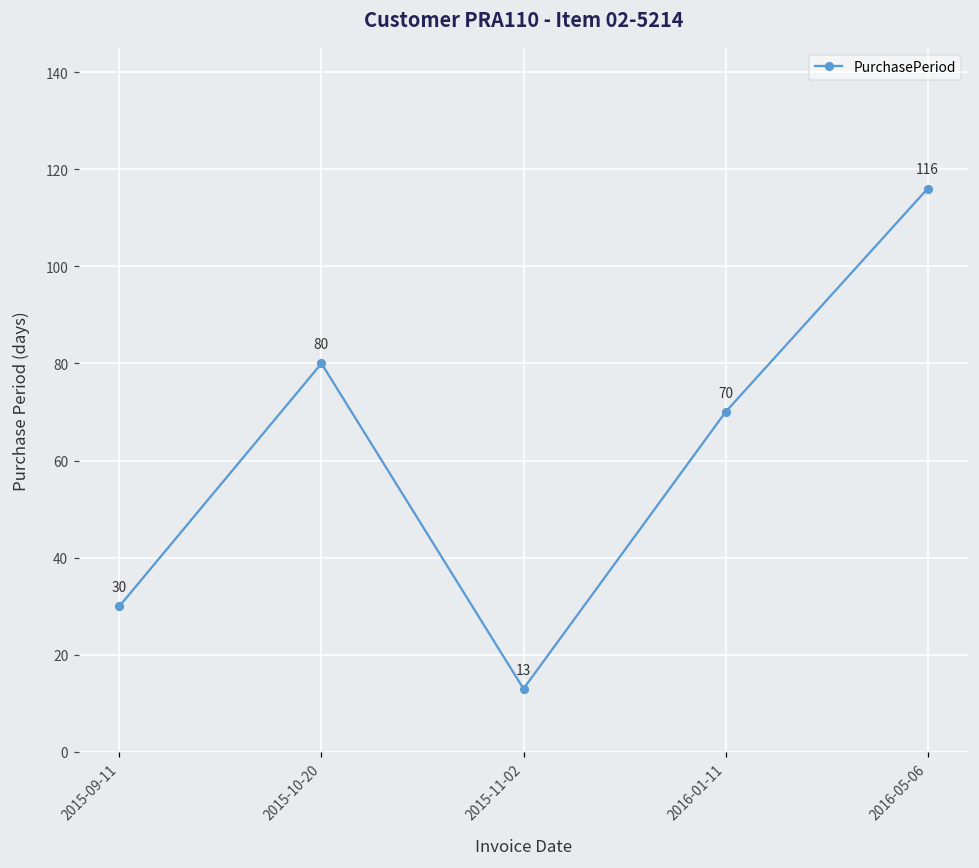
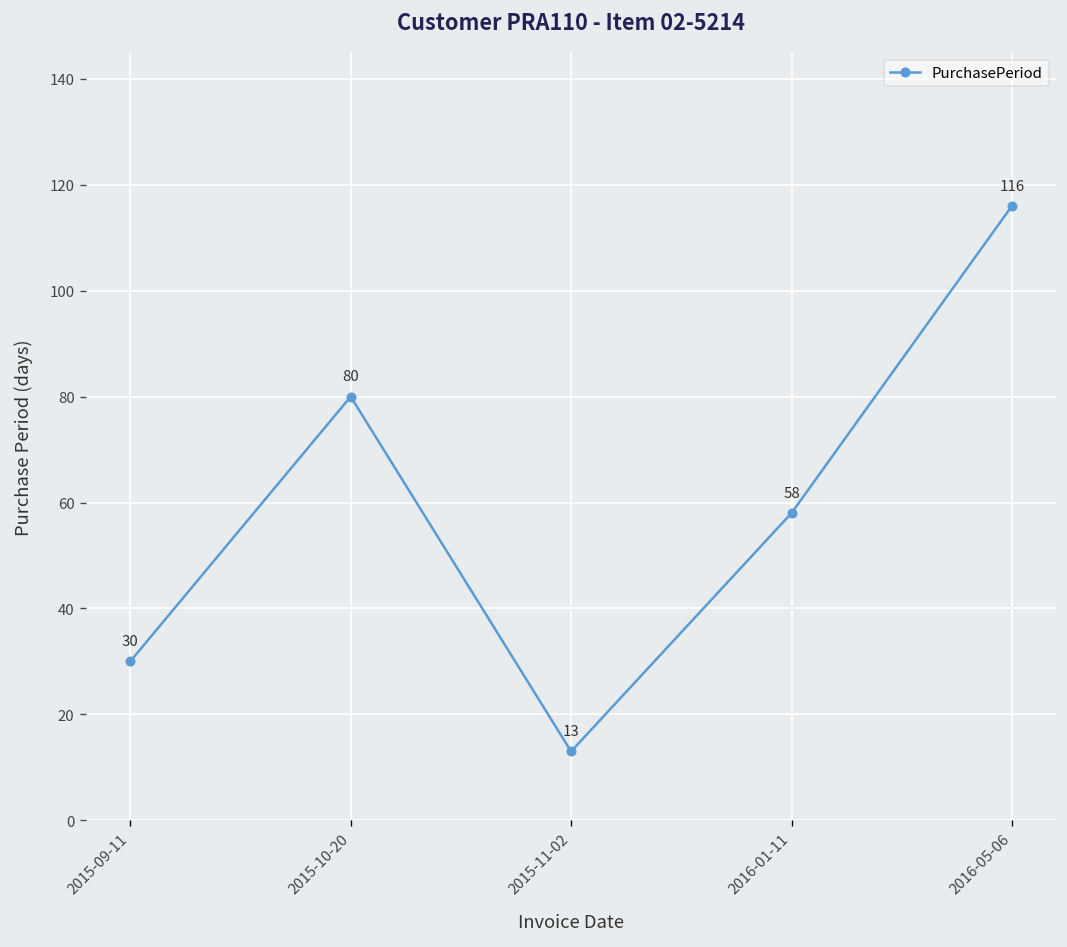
  {
    "2015-09-11": 30,
    "2015-10-20": 80,
    "2015-11-02": 13,
-   "2016-01-11": 70,
+   "2016-01-11": 58,
    "2016-05-06": 116
  }
